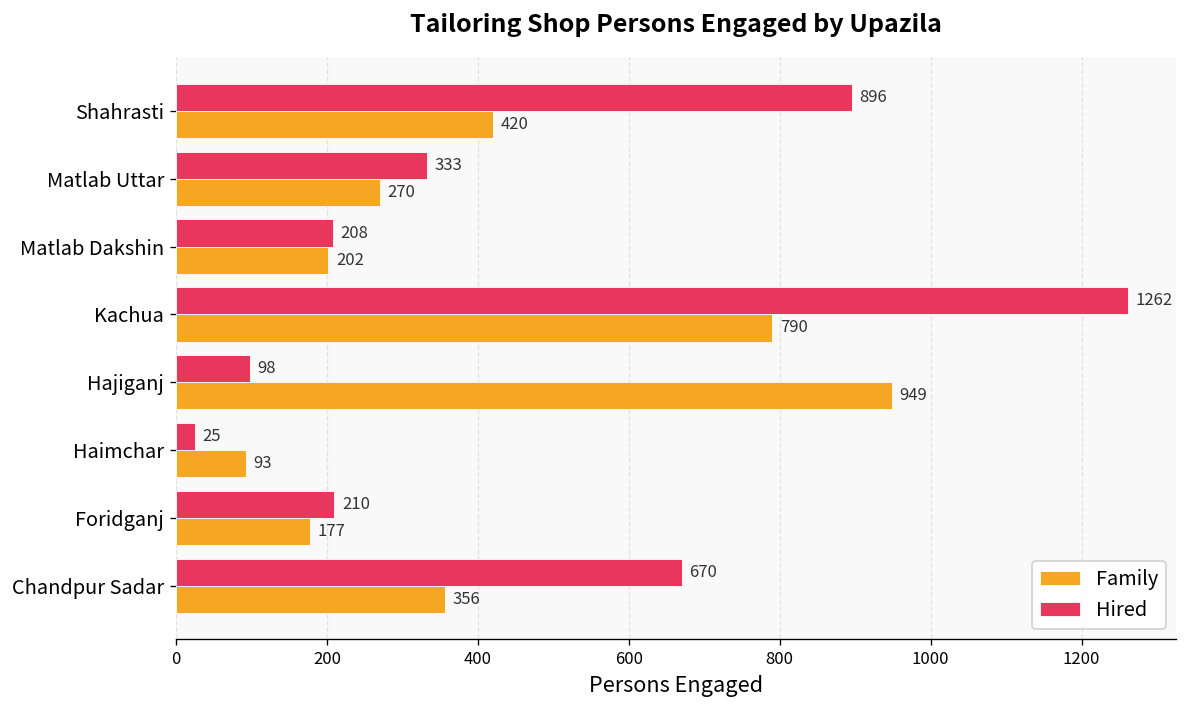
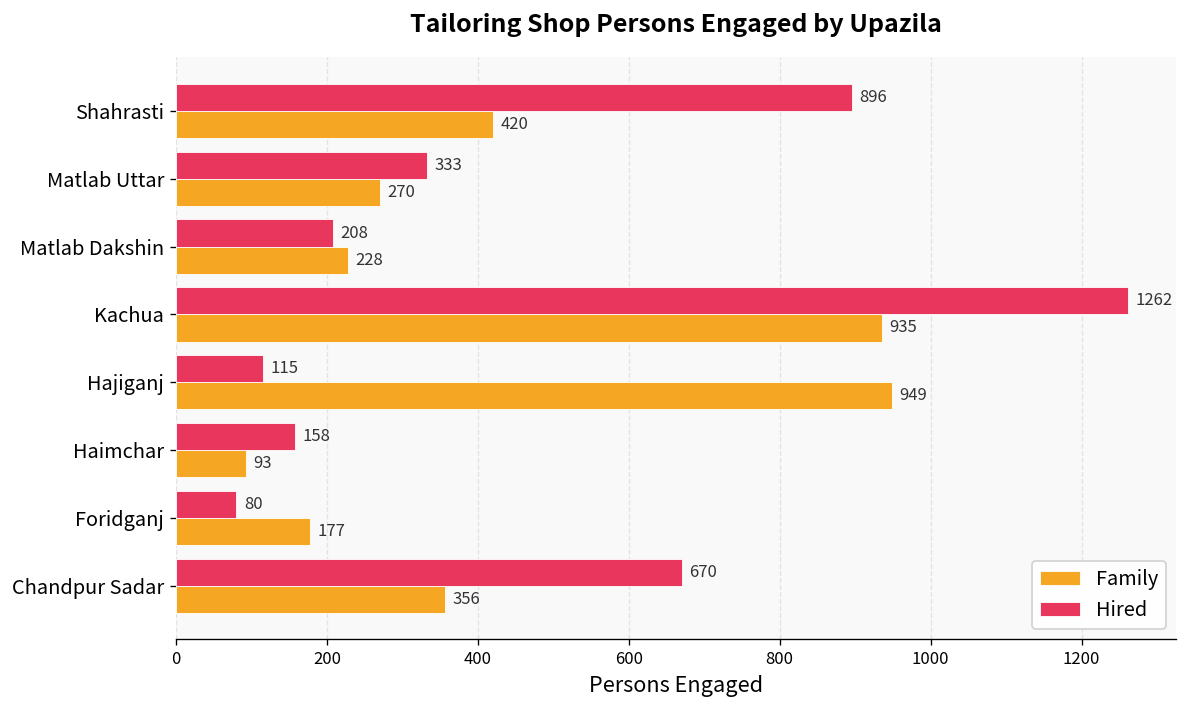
  {
    "Family": {
      "Shahrasti": 420,
      "Matlab Uttar": 270,
-     "Matlab Dakshin": 202,
-     "Kachua": 790,
+     "Matlab Dakshin": 228,
+     "Kachua": 935,
      "Hajiganj": 949,
      "Haimchar": 93,
      "Foridganj": 177,
      "Chandpur Sadar": 356
    },
    "Hired": {
      "Shahrasti": 896,
      "Matlab Uttar": 333,
      "Matlab Dakshin": 208,
      "Kachua": 1262,
-     "Hajiganj": 98,
-     "Haimchar": 25,
-     "Foridganj": 210,
+     "Hajiganj": 115,
+     "Haimchar": 158,
+     "Foridganj": 80,
      "Chandpur Sadar": 670
    }
  }
